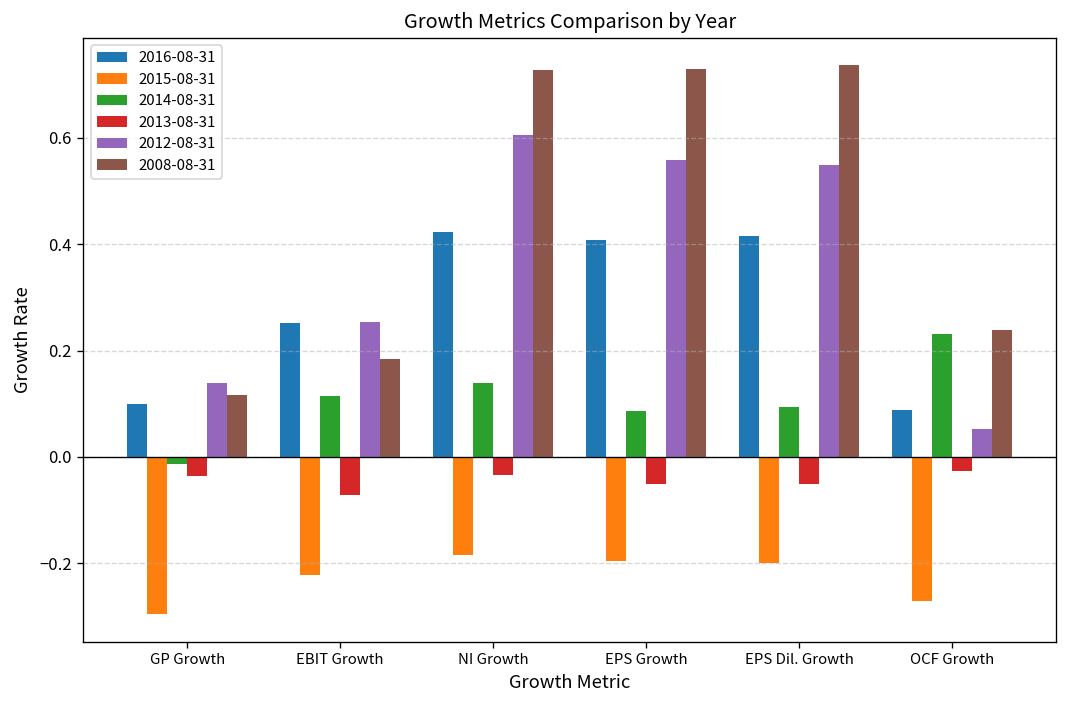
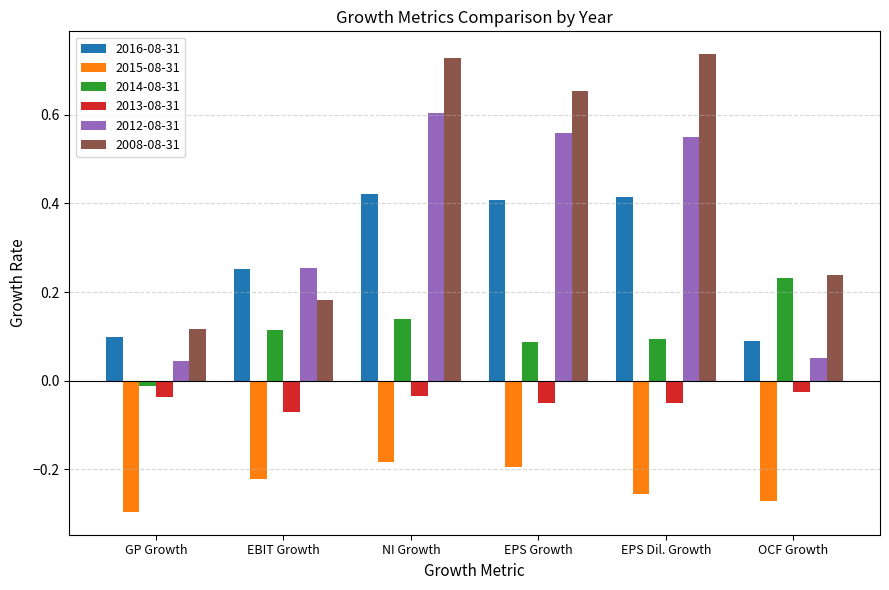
  {
    "2016-08-31": {
      "GP Growth": 0.10,
      "EBIT Growth": 0.25,
      "NI Growth": 0.42,
      "EPS Growth": 0.41,
      "EPS Dil. Growth": 0.42,
      "OCF Growth": 0.09
    },
    "2015-08-31": {
      "GP Growth": -0.30,
      "EBIT Growth": -0.22,
      "NI Growth": -0.18,
      "EPS Growth": -0.20,
-     "EPS Dil. Growth": -0.20,
+     "EPS Dil. Growth": -0.26,
      "OCF Growth": -0.27
    },
    "2014-08-31": {
      "GP Growth": -0.01,
      "EBIT Growth": 0.11,
      "NI Growth": 0.14,
      "EPS Growth": 0.09,
      "EPS Dil. Growth": 0.09,
      "OCF Growth": 0.23
    },
    "2013-08-31": {
      "GP Growth": -0.04,
      "EBIT Growth": -0.07,
      "NI Growth": -0.03,
      "EPS Growth": -0.05,
      "EPS Dil. Growth": -0.05,
      "OCF Growth": -0.03
    },
    "2012-08-31": {
-     "GP Growth": 0.14,
+     "GP Growth": 0.04,
      "EBIT Growth": 0.25,
      "NI Growth": 0.60,
      "EPS Growth": 0.56,
      "EPS Dil. Growth": 0.55,
      "OCF Growth": 0.05
    },
    "2008-08-31": {
      "GP Growth": 0.12,
      "EBIT Growth": 0.18,
      "NI Growth": 0.73,
-     "EPS Growth": 0.73,
+     "EPS Growth": 0.65,
      "EPS Dil. Growth": 0.74,
      "OCF Growth": 0.24
    }
  }
